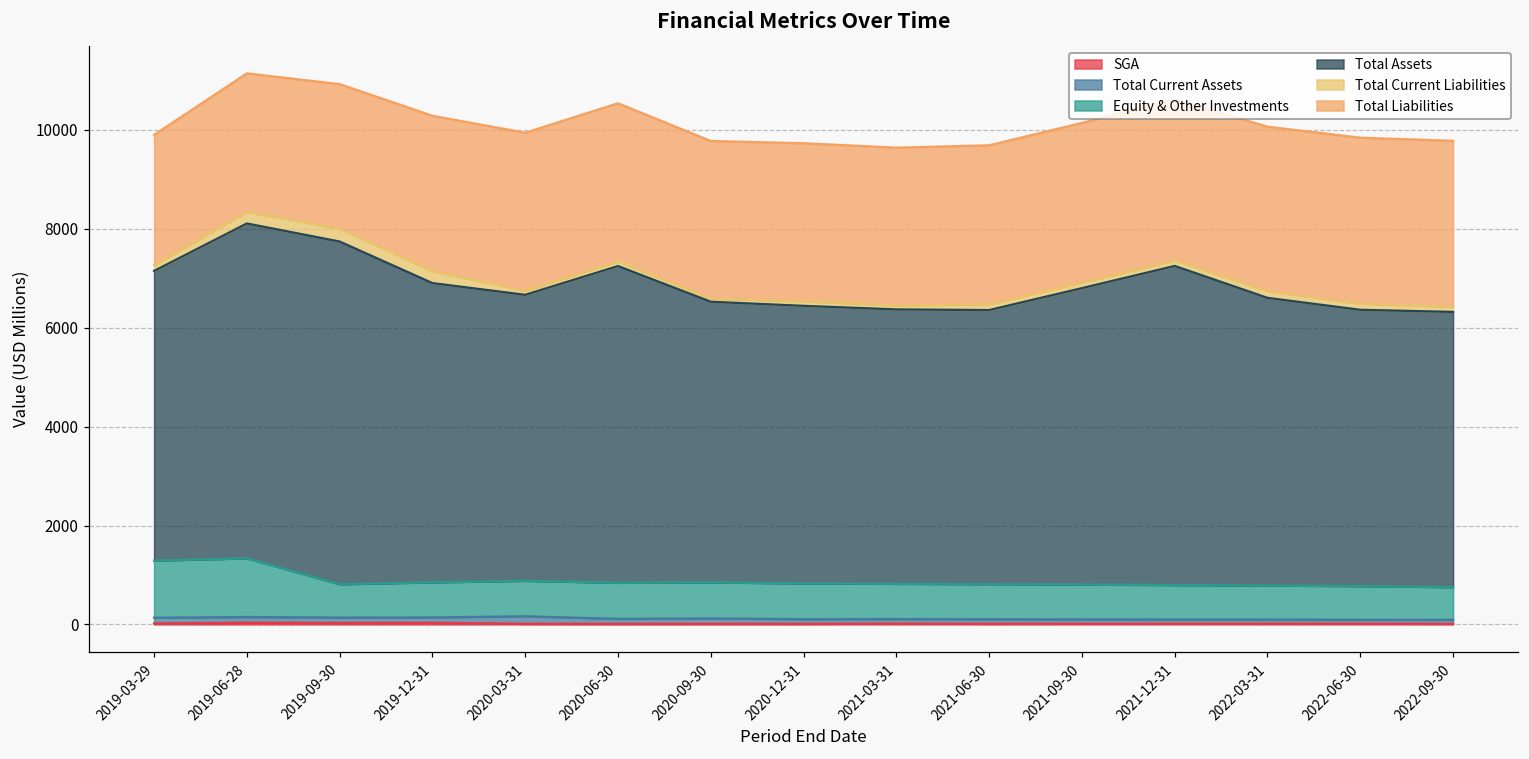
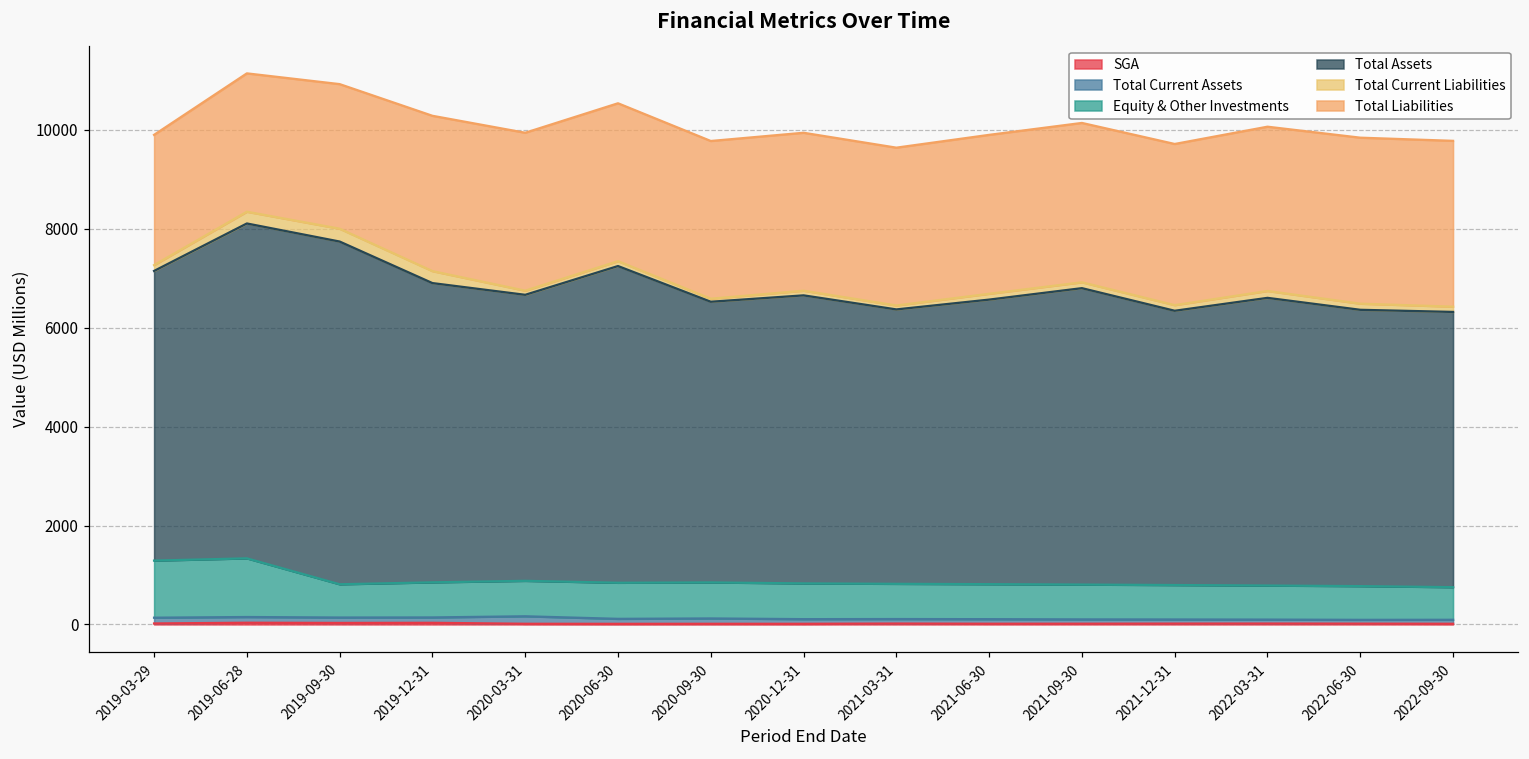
  {
    "SGA": {
      "2019-03-29": 0,
      "2019-06-28": 0,
      "2019-09-30": 0,
      "2019-12-31": 0,
      "2020-03-31": 0,
      "2020-06-30": 0,
      "2020-09-30": 0,
      "2020-12-31": 0,
      "2021-03-31": 0,
      "2021-06-30": 0,
      "2021-09-30": 0,
      "2021-12-31": 0,
      "2022-03-31": 0,
      "2022-06-30": 0,
      "2022-09-30": 0
    },
    "Total Assets": {
      "2019-03-29": 5900,
      "2019-06-28": 6800,
      "2019-09-30": 6900,
      "2019-12-31": 6000,
      "2020-03-31": 5800,
      "2020-06-30": 6400,
      "2020-09-30": 5700,
-     "2020-12-31": 5600,
+     "2020-12-31": 5800,
      "2021-03-31": 5500,
-     "2021-06-30": 5500,
+     "2021-06-30": 5800,
      "2021-09-30": 6000,
-     "2021-12-31": 6500,
+     "2021-12-31": 5500,
      "2022-03-31": 5800,
      "2022-06-30": 5600,
      "2022-09-30": 5600
    }
  }
